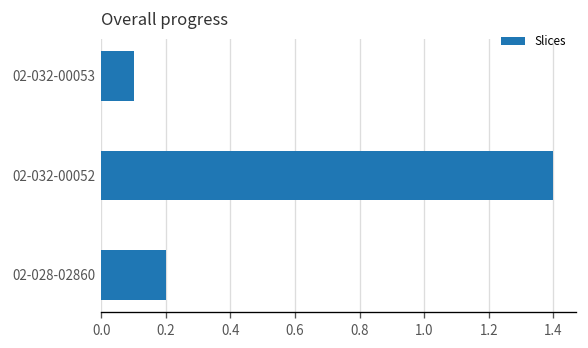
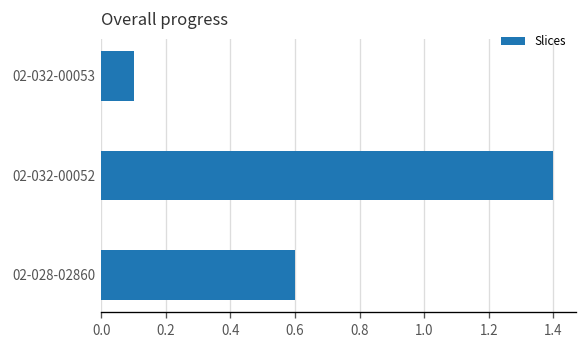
  {
    "02-032-00053": 0.1,
    "02-032-00052": 1.4,
-   "02-028-02860": 0.2
+   "02-028-02860": 0.6
  }
